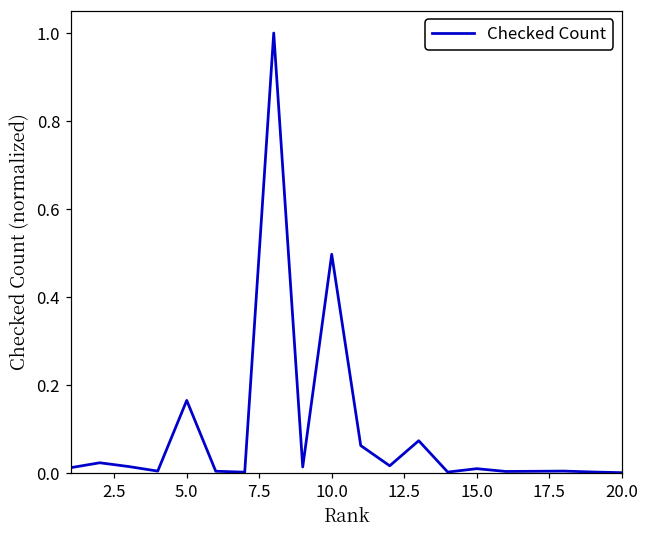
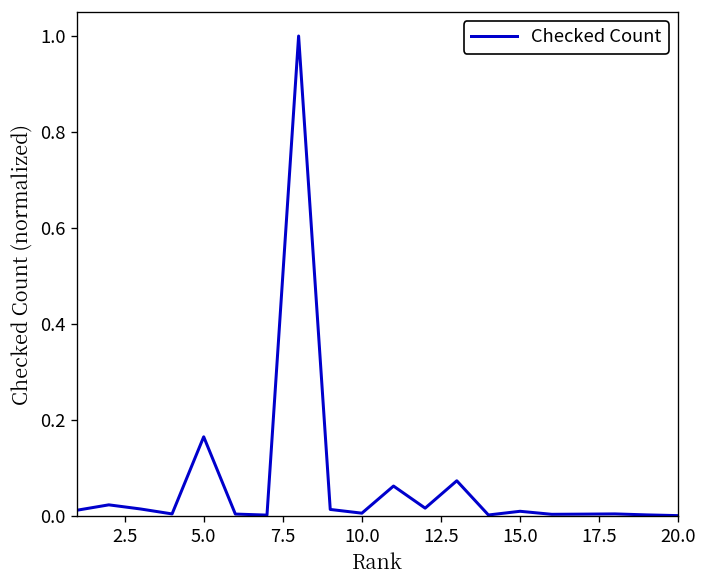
  {
    "5.0": 0.17,
-   "10.0": 0.50,
+   "10.0": 0.01,
    "15.0": 0.01,
    "20.0": 0.00
  }
